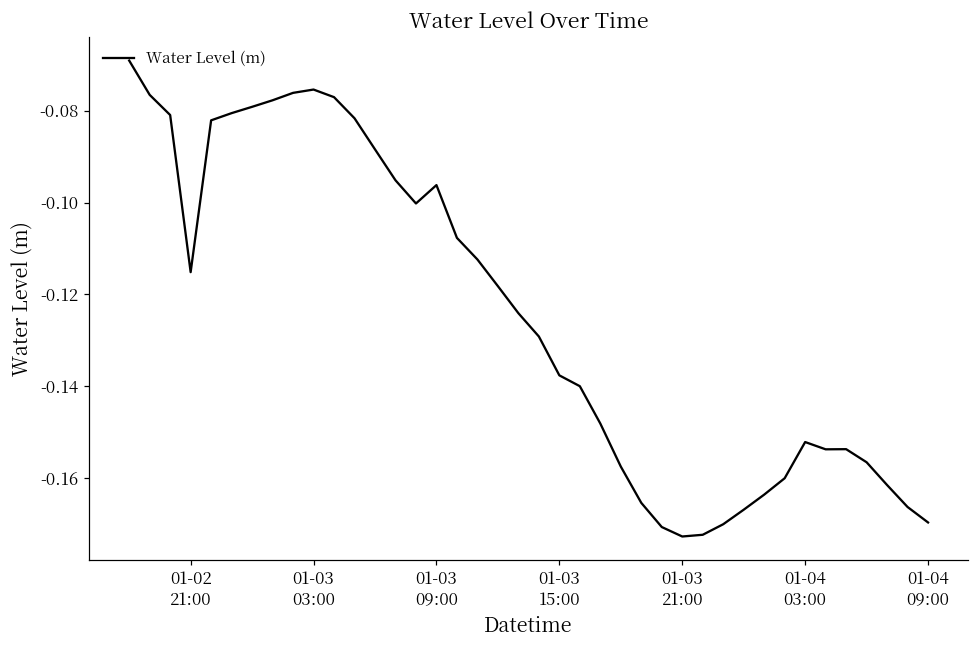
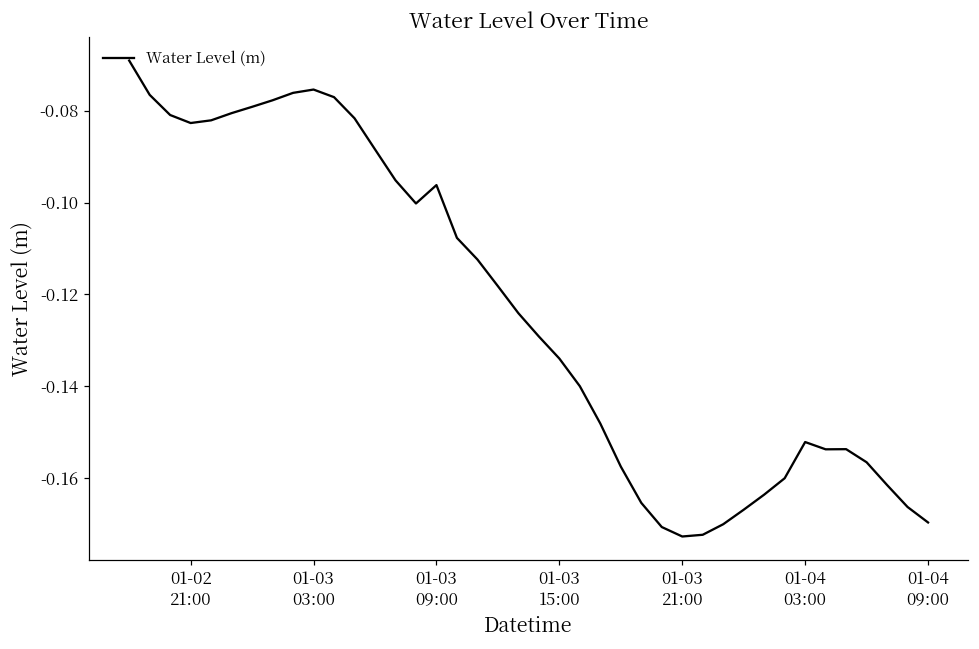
  {
-   "01-02 21:00": -0.115,
+   "01-02 21:00": -0.083,
    "01-03 03:00": -0.075,
    "01-03 09:00": -0.096,
-   "01-03 15:00": -0.138,
+   "01-03 15:00": -0.134,
    "01-03 21:00": -0.173,
    "01-04 03:00": -0.152,
    "01-04 09:00": -0.170
  }
